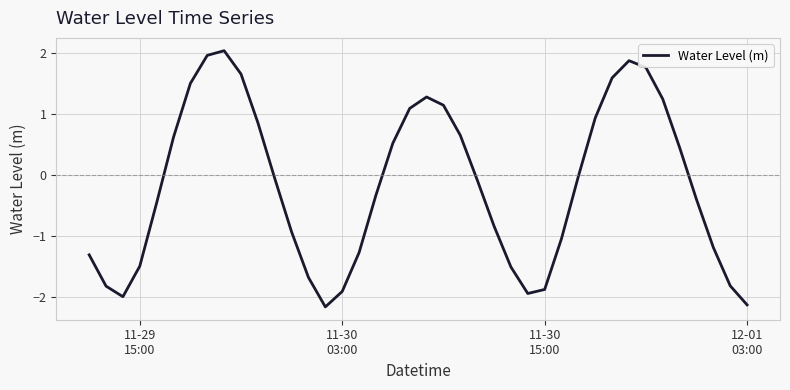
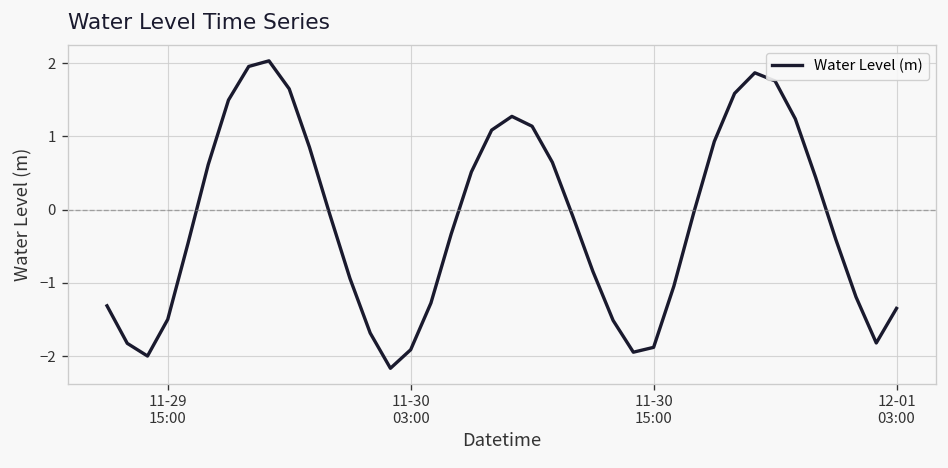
  {
    "11-29 15:00": -1.5,
    "11-30 03:00": -1.9,
    "11-30 15:00": -1.9,
-   "12-01 03:00": -2.1
+   "12-01 03:00": -1.3
  }
